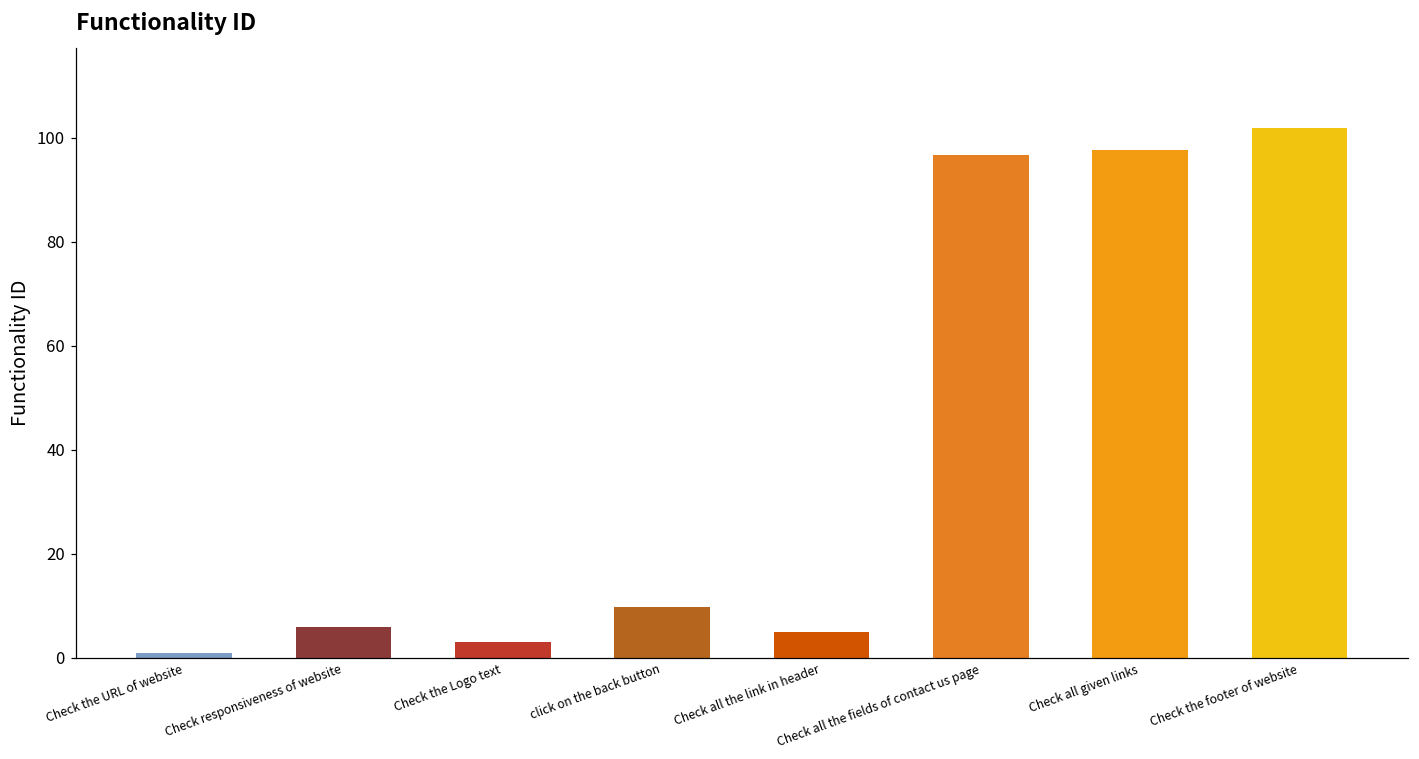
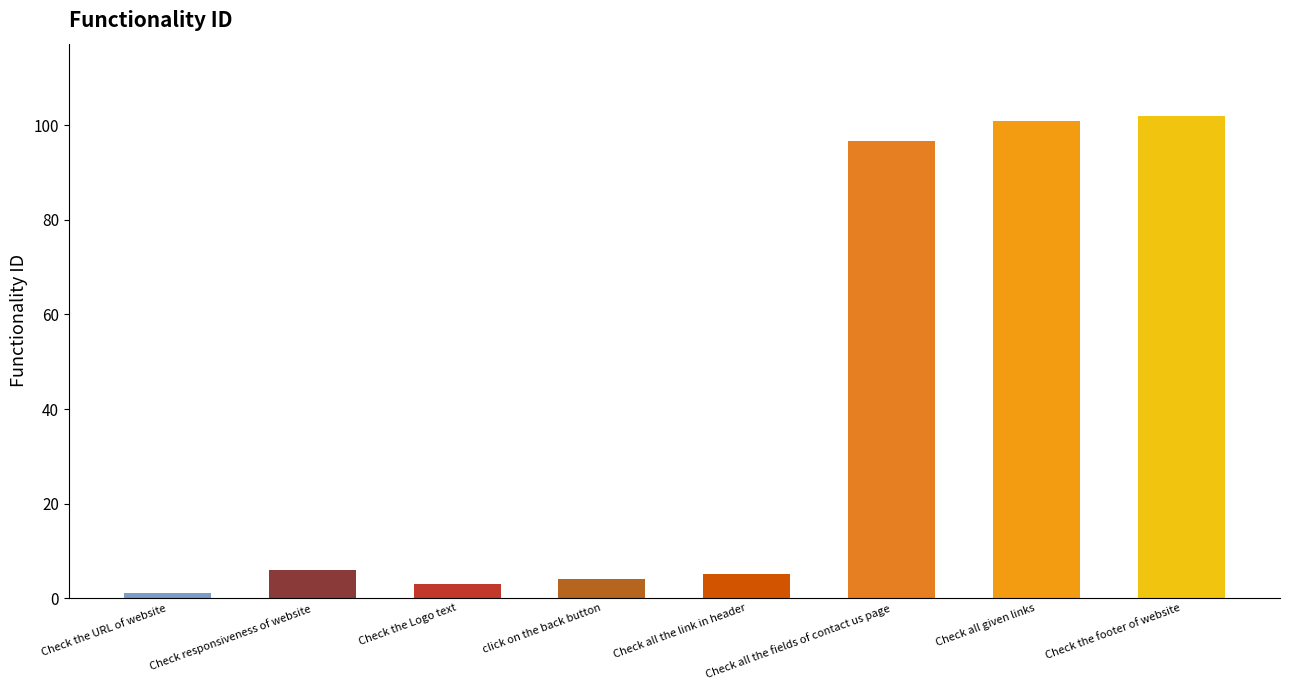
  {
    "Check the URL of website": 1,
    "Check responsiveness of website": 6,
    "Check the Logo text": 3,
-   "click on the back button": 10,
+   "click on the back button": 4,
    "Check all the link in header": 5,
    "Check all the fields of contact us page": 97,
-   "Check all given links": 98,
+   "Check all given links": 101,
    "Check the footer of website": 102
  }
